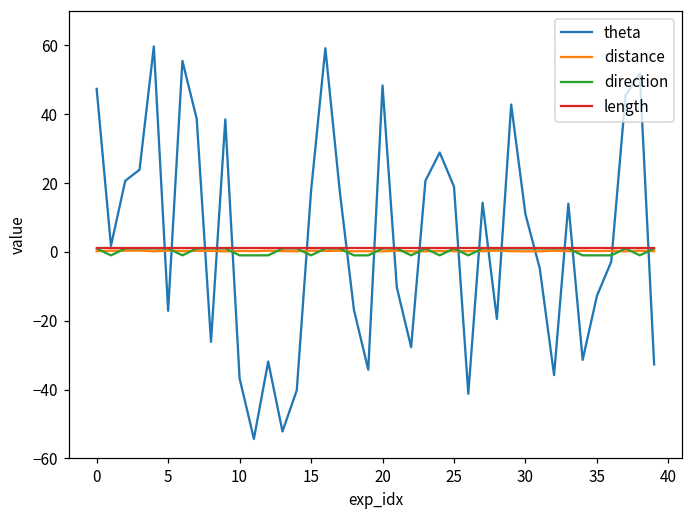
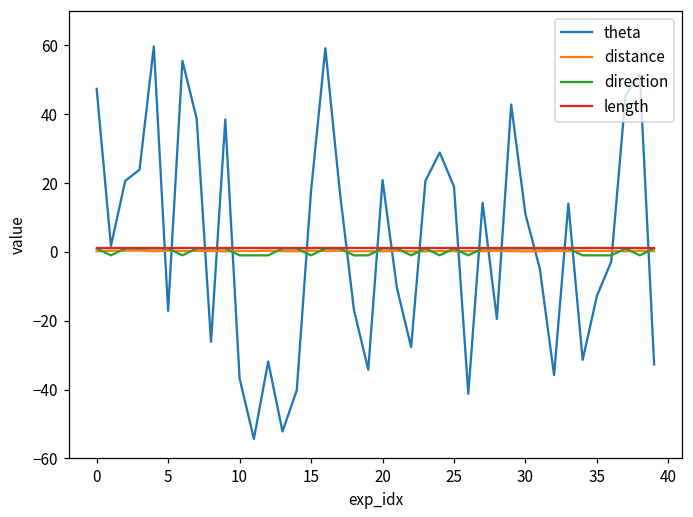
  {
    "theta": {
      "0": 47,
      "5": -17,
      "10": -37,
      "15": 18,
-     "20": 48,
+     "20": 21,
      "25": 19,
      "30": 11,
      "35": -13
    },
    "distance": {
      "20": 0,
      "30": 0
    },
    "direction": {
      "10": -1,
      "15": -1,
      "35": -1
    }
  }
